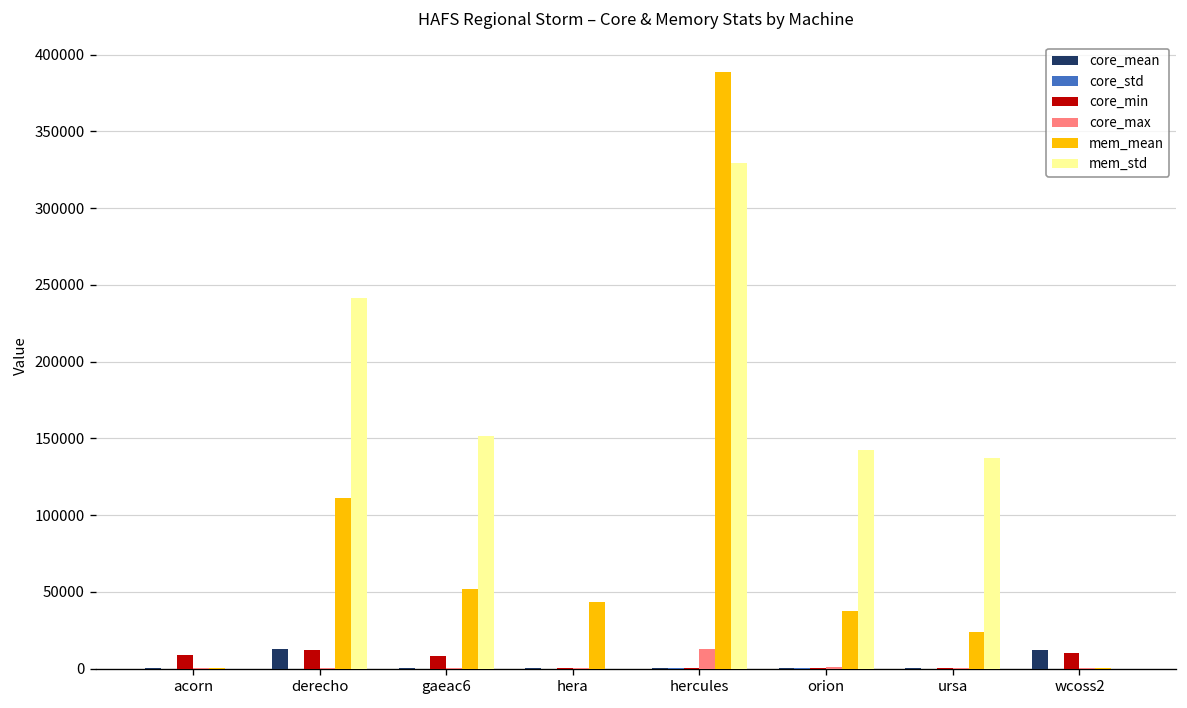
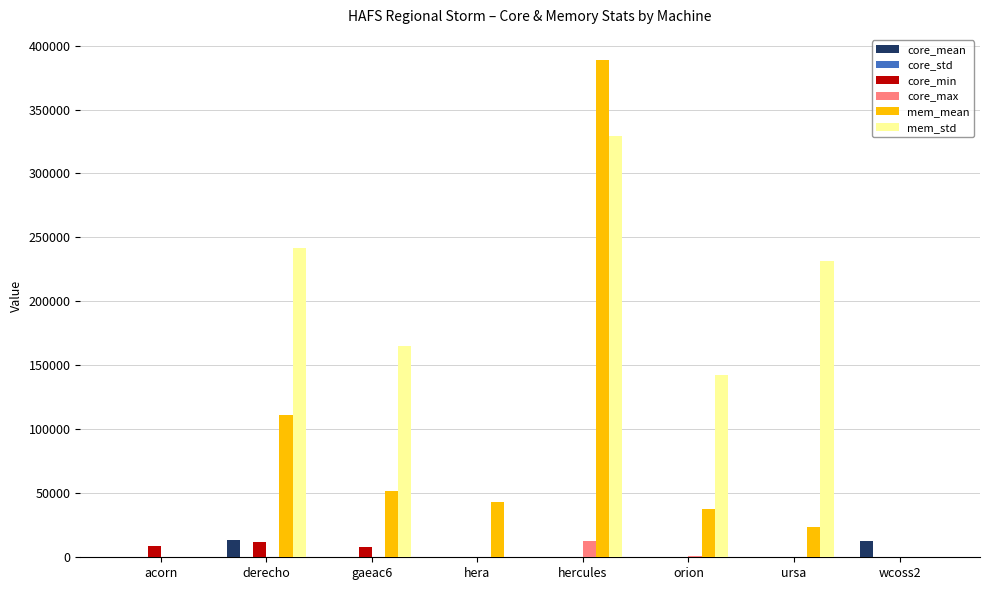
  {
    "core_mean": {
      "derecho": 13000,
      "wcoss2": 12000
    },
    "core_min": {
      "acorn": 9000,
      "derecho": 12000,
      "gaeac6": 8000,
-     "wcoss2": 10000
+     "wcoss2": 0
    },
    "core_max": {
      "hercules": 13000
    },
    "mem_mean": {
      "derecho": 111000,
      "gaeac6": 52000,
      "hera": 43000,
      "hercules": 389000,
      "orion": 38000,
      "ursa": 24000
    },
    "mem_std": {
      "derecho": 242000,
-     "gaeac6": 151000,
+     "gaeac6": 165000,
      "hercules": 329000,
      "orion": 143000,
-     "ursa": 137000
+     "ursa": 232000
    }
  }
